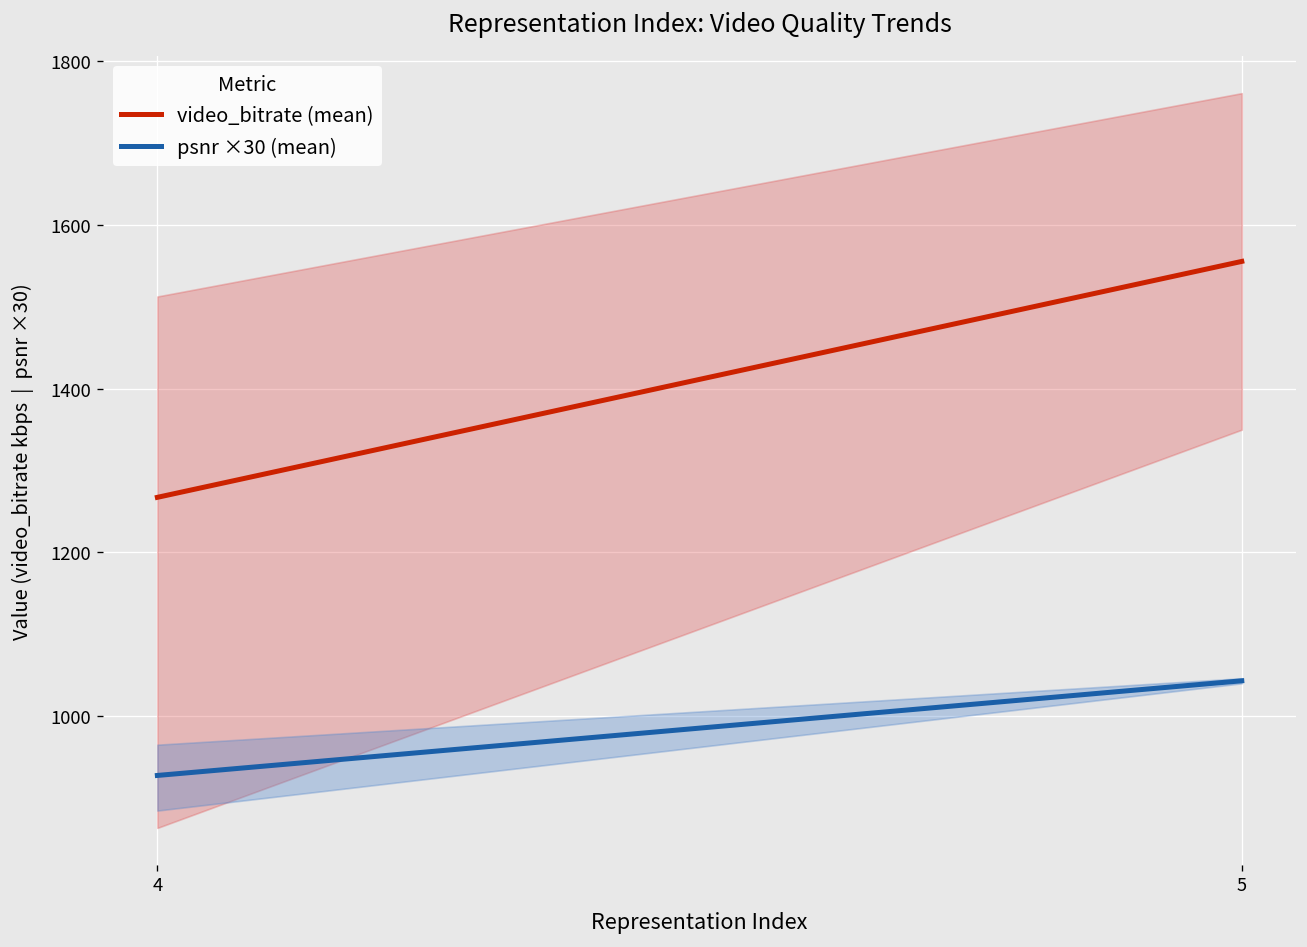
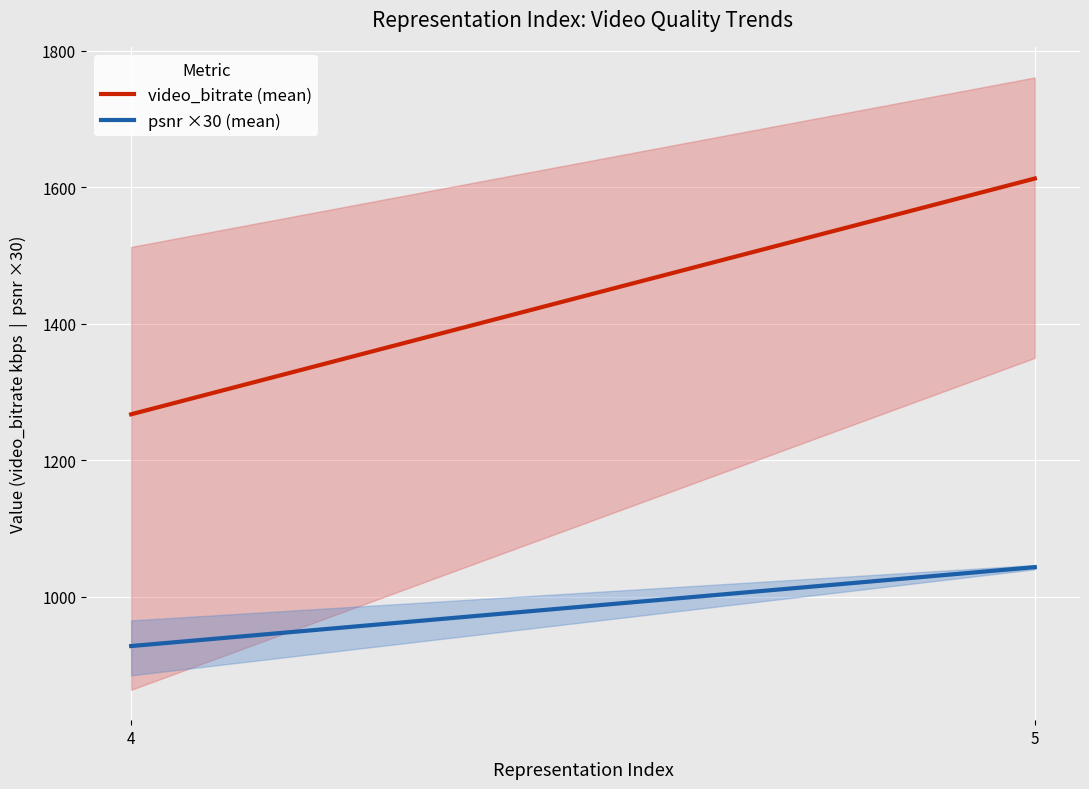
  {
    "video_bitrate (mean)": {
      "4": 1270,
-     "5": 1560
+     "5": 1610
    },
    "psnr ×30 (mean)": {
      "4": 930
    }
  }
